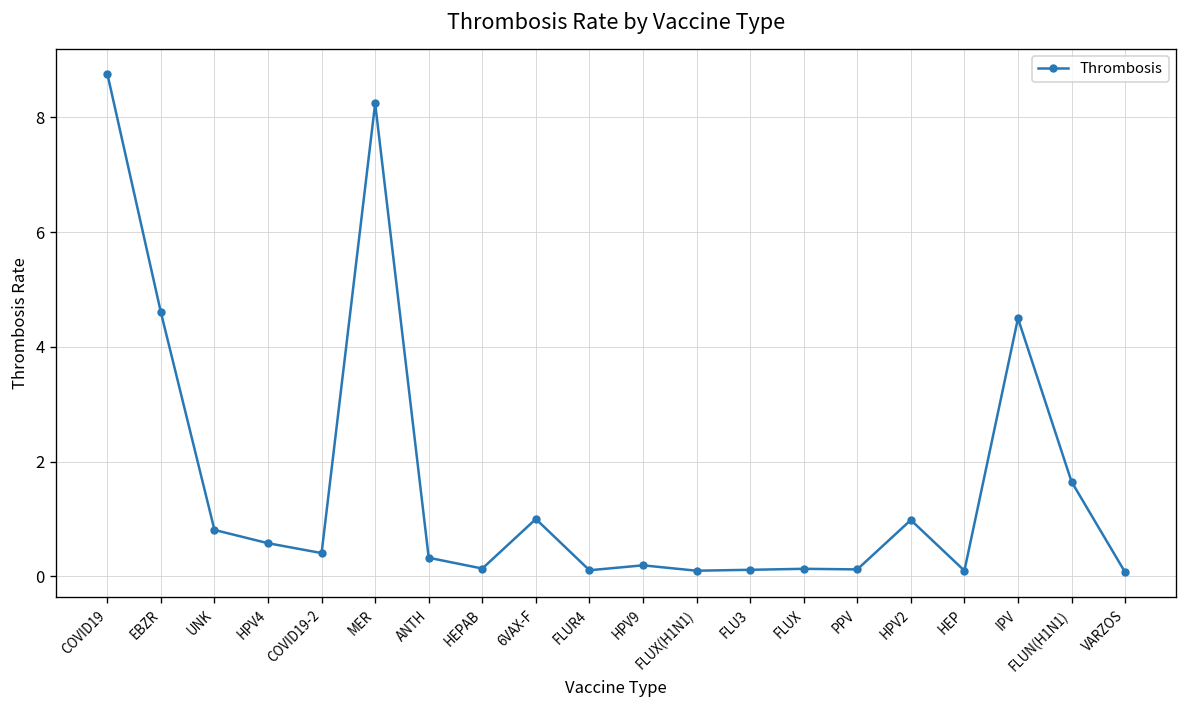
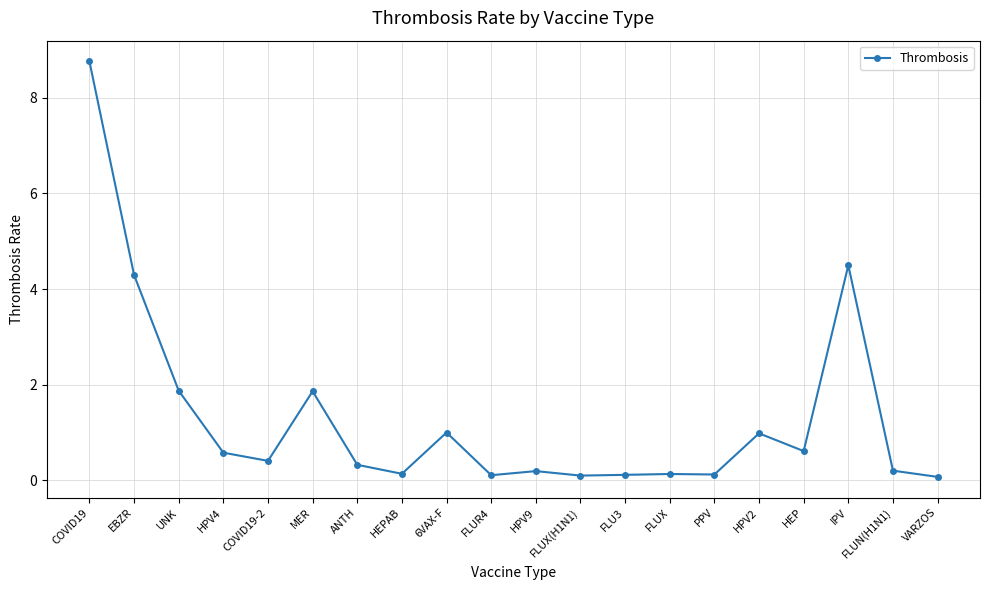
  {
    "COVID19": 8.8,
-   "EBZR": 4.6,
-   "UNK": 0.8,
+   "EBZR": 4.3,
+   "UNK": 1.9,
    "HPV4": 0.6,
    "COVID19-2": 0.4,
-   "MER": 8.2,
+   "MER": 1.9,
    "ANTH": 0.3,
    "HEPAB": 0.1,
    "6VAX-F": 1.0,
    "FLUR4": 0.1,
    "HPV9": 0.2,
    "FLUX(H1N1)": 0.1,
    "FLU3": 0.1,
    "FLUX": 0.1,
    "PPV": 0.1,
    "HPV2": 1.0,
-   "HEP": 0.1,
+   "HEP": 0.6,
    "IPV": 4.5,
-   "FLUN(H1N1)": 1.7,
+   "FLUN(H1N1)": 0.2,
    "VARZOS": 0.1
  }
